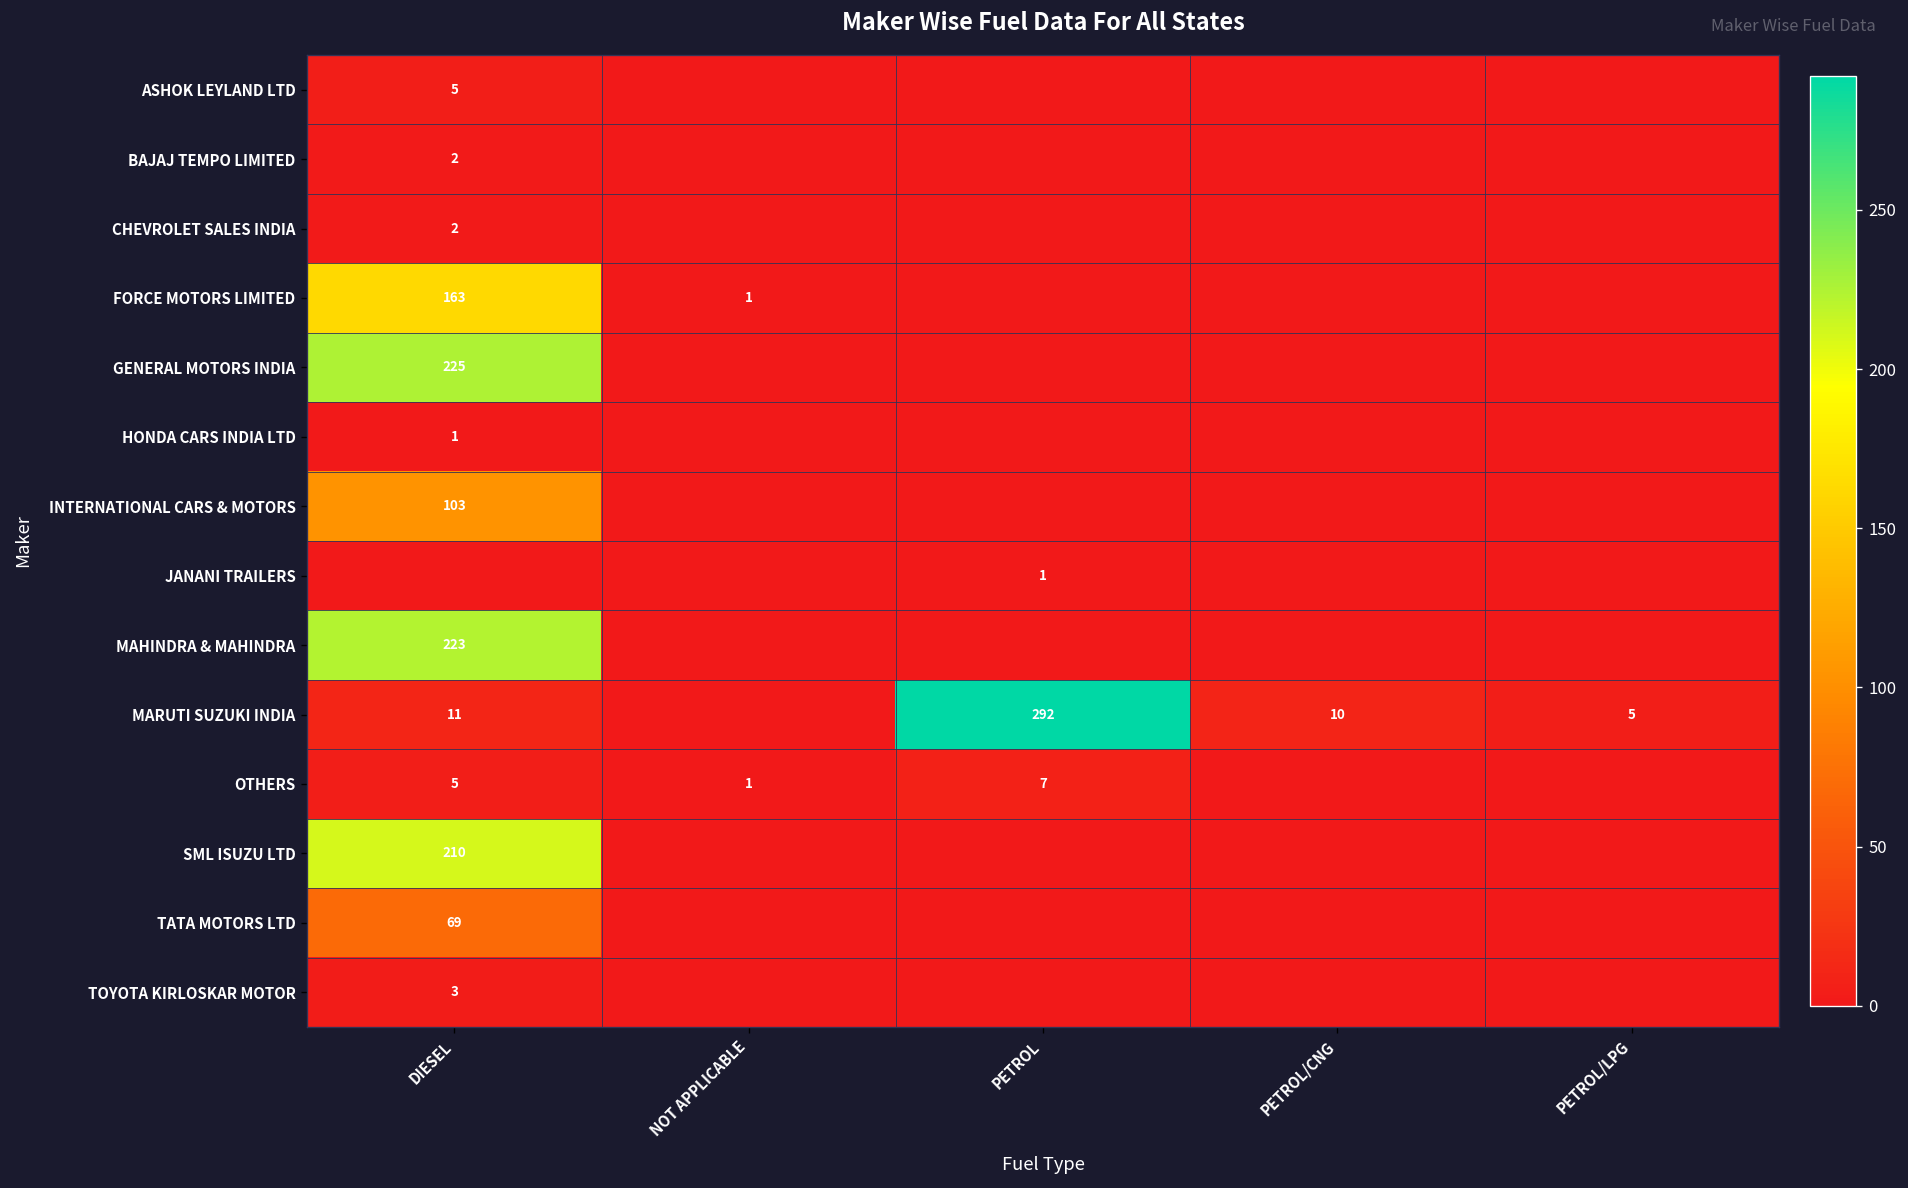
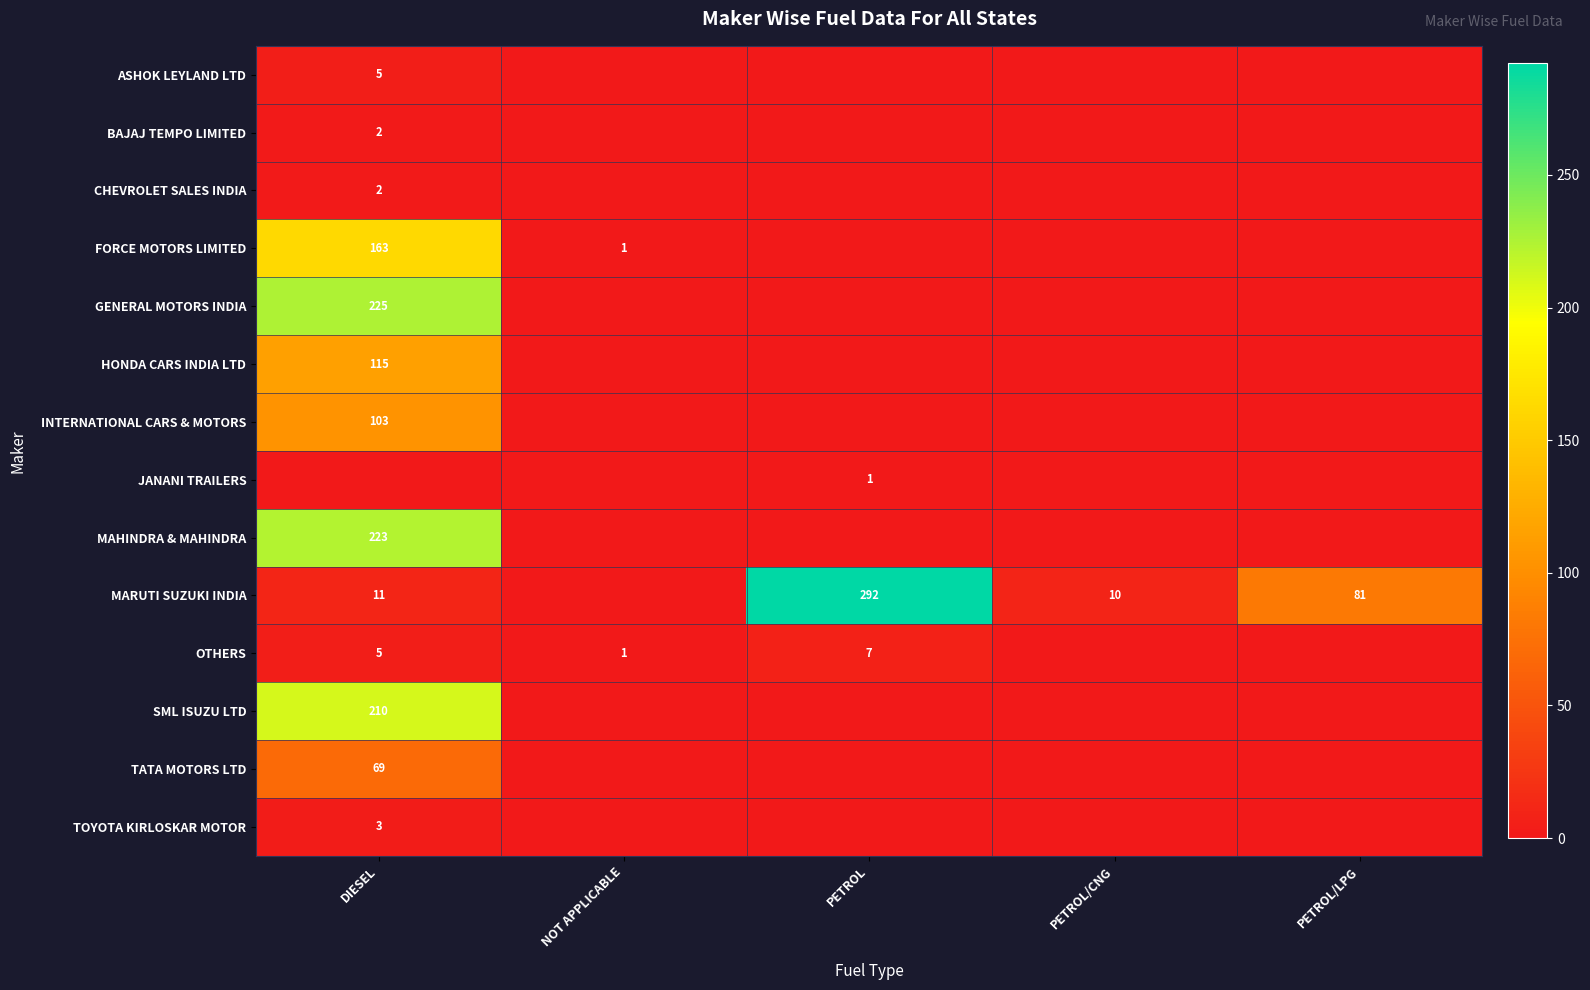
  {
    "ASHOK LEYLAND LTD": {
      "DIESEL": 5
    },
    "BAJAJ TEMPO LIMITED": {
      "DIESEL": 2
    },
    "CHEVROLET SALES INDIA": {
      "DIESEL": 2
    },
    "FORCE MOTORS LIMITED": {
      "DIESEL": 163,
      "NOT APPLICABLE": 1
    },
    "GENERAL MOTORS INDIA": {
      "DIESEL": 225
    },
    "HONDA CARS INDIA LTD": {
-     "DIESEL": 1
+     "DIESEL": 115
    },
    "INTERNATIONAL CARS & MOTORS": {
      "DIESEL": 103
    },
    "JANANI TRAILERS": {
      "PETROL": 1
    },
    "MAHINDRA & MAHINDRA": {
      "DIESEL": 223
    },
    "MARUTI SUZUKI INDIA": {
      "DIESEL": 11,
      "PETROL": 292,
      "PETROL/CNG": 10,
-     "PETROL/LPG": 5
+     "PETROL/LPG": 81
    },
    "OTHERS": {
      "DIESEL": 5,
      "NOT APPLICABLE": 1,
      "PETROL": 7
    },
    "SML ISUZU LTD": {
      "DIESEL": 210
    },
    "TATA MOTORS LTD": {
      "DIESEL": 69
    },
    "TOYOTA KIRLOSKAR MOTOR": {
      "DIESEL": 3
    }
  }
